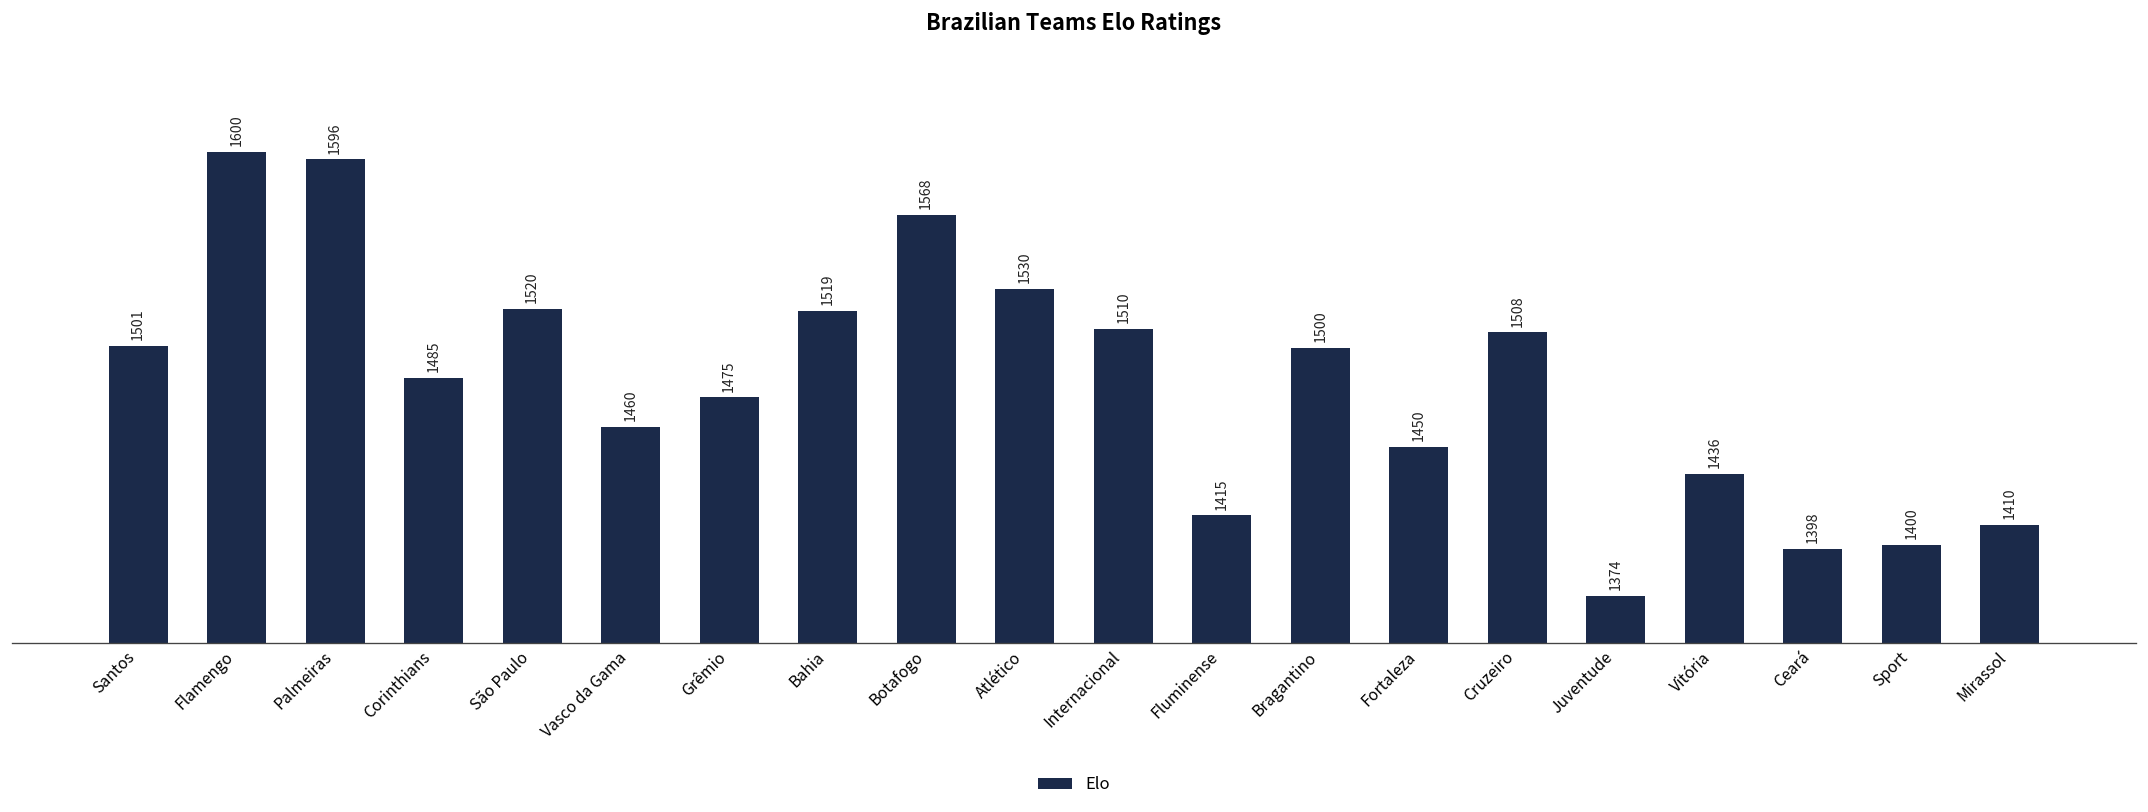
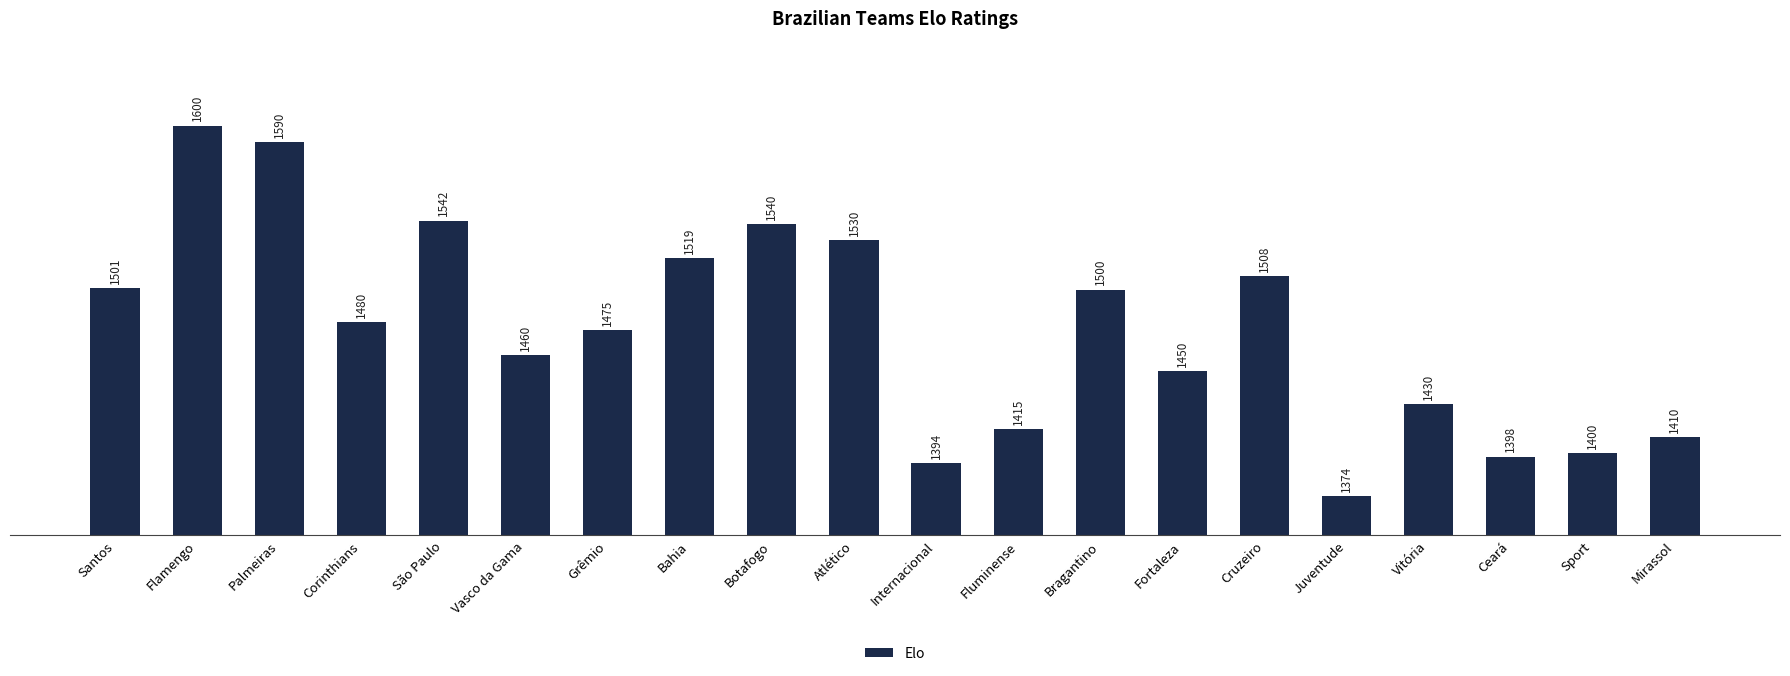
  {
    "Santos": 1501,
    "Flamengo": 1600,
-   "Palmeiras": 1596,
-   "Corinthians": 1485,
-   "São Paulo": 1520,
+   "Palmeiras": 1590,
+   "Corinthians": 1480,
+   "São Paulo": 1542,
    "Vasco da Gama": 1460,
    "Grêmio": 1475,
    "Bahia": 1519,
-   "Botafogo": 1568,
+   "Botafogo": 1540,
    "Atlético": 1530,
-   "Internacional": 1510,
+   "Internacional": 1394,
    "Fluminense": 1415,
    "Bragantino": 1500,
    "Fortaleza": 1450,
    "Cruzeiro": 1508,
    "Juventude": 1374,
-   "Vitória": 1436,
+   "Vitória": 1430,
    "Ceará": 1398,
    "Sport": 1400,
    "Mirassol": 1410
  }
